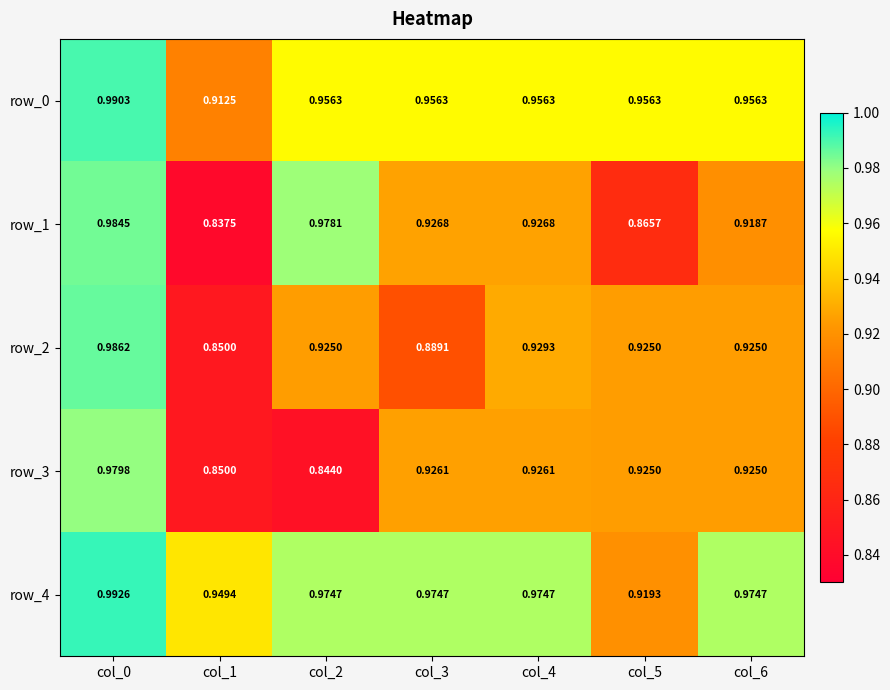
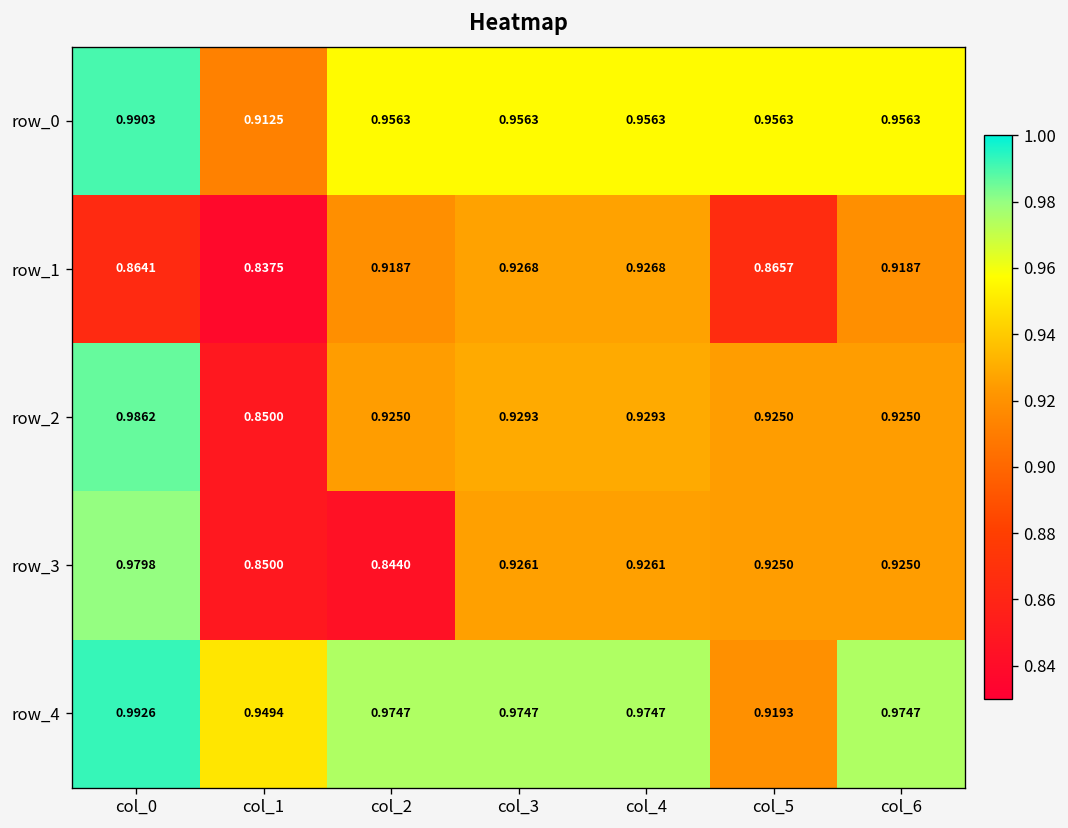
  {
    "row_0": {
      "col_0": 0.9903,
      "col_1": 0.9125,
      "col_2": 0.9563,
      "col_3": 0.9563,
      "col_4": 0.9563,
      "col_5": 0.9563,
      "col_6": 0.9563
    },
    "row_1": {
-     "col_0": 0.9845,
+     "col_0": 0.8641,
      "col_1": 0.8375,
-     "col_2": 0.9781,
+     "col_2": 0.9187,
      "col_3": 0.9268,
      "col_4": 0.9268,
      "col_5": 0.8657,
      "col_6": 0.9187
    },
    "row_2": {
      "col_0": 0.9862,
      "col_1": 0.8500,
      "col_2": 0.9250,
-     "col_3": 0.8891,
+     "col_3": 0.9293,
      "col_4": 0.9293,
      "col_5": 0.9250,
      "col_6": 0.9250
    },
    "row_3": {
      "col_0": 0.9798,
      "col_1": 0.8500,
      "col_2": 0.8440,
      "col_3": 0.9261,
      "col_4": 0.9261,
      "col_5": 0.9250,
      "col_6": 0.9250
    },
    "row_4": {
      "col_0": 0.9926,
      "col_1": 0.9494,
      "col_2": 0.9747,
      "col_3": 0.9747,
      "col_4": 0.9747,
      "col_5": 0.9193,
      "col_6": 0.9747
    }
  }
